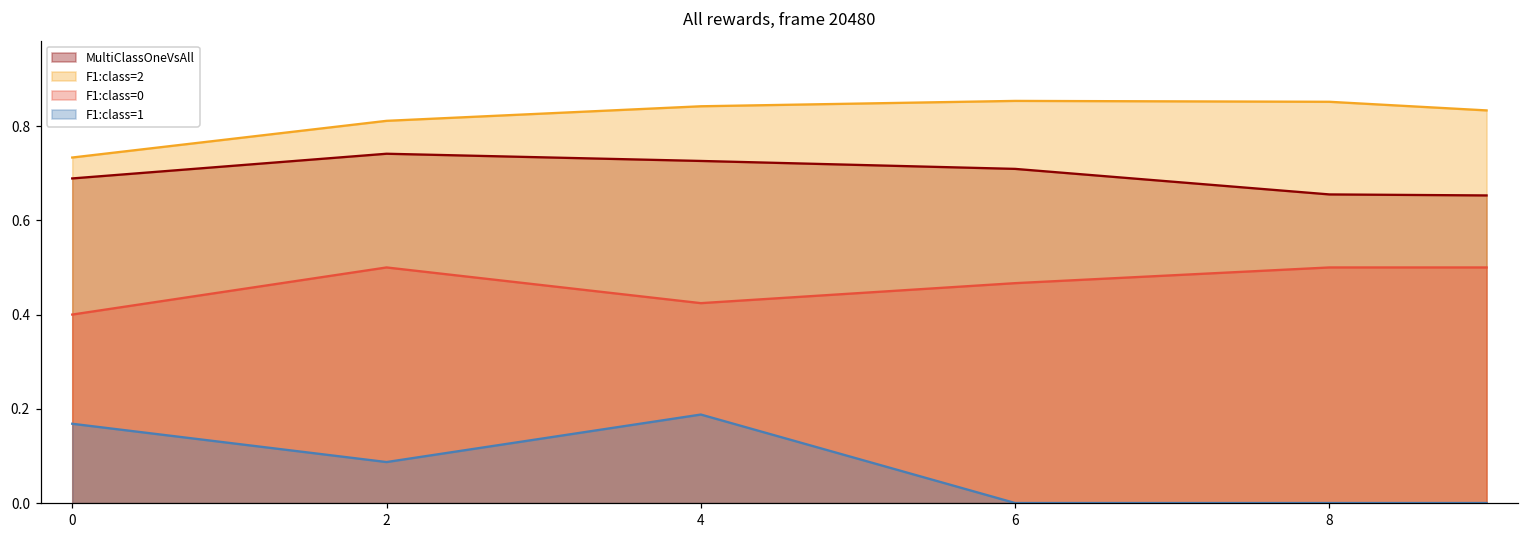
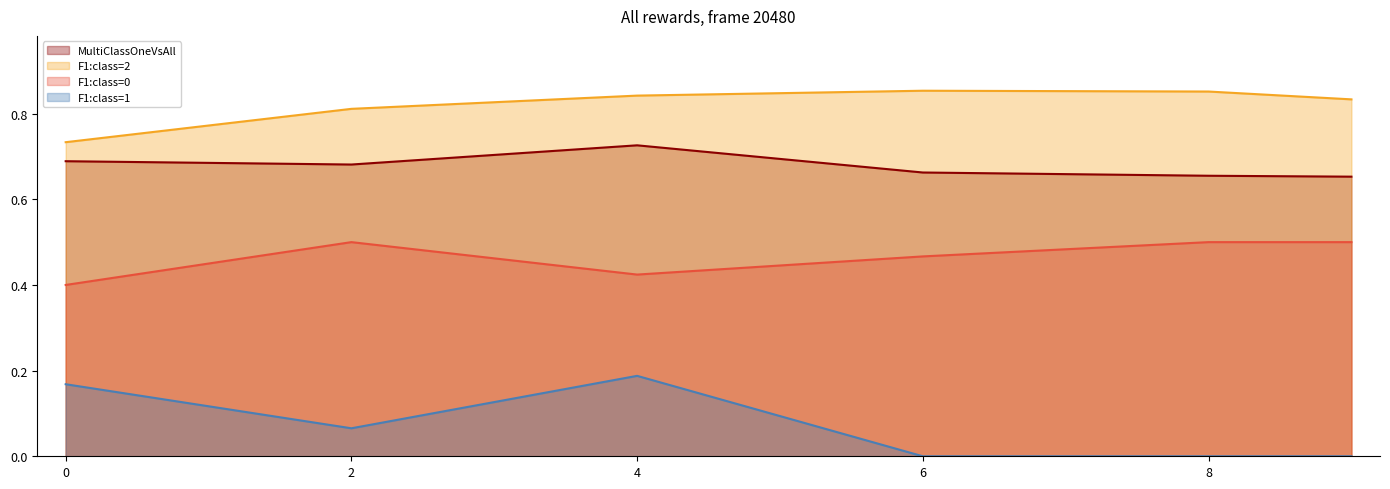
  {
    "MultiClassOneVsAll": {
      "0": 0.69,
-     "2": 0.74,
+     "2": 0.68,
      "4": 0.73,
-     "6": 0.71,
+     "6": 0.66,
      "8": 0.65
    },
    "F1:class=1": {
      "0": 0.17,
-     "2": 0.09,
+     "2": 0.07,
      "4": 0.19,
      "6": 0.00,
      "8": 0.00
    }
  }
